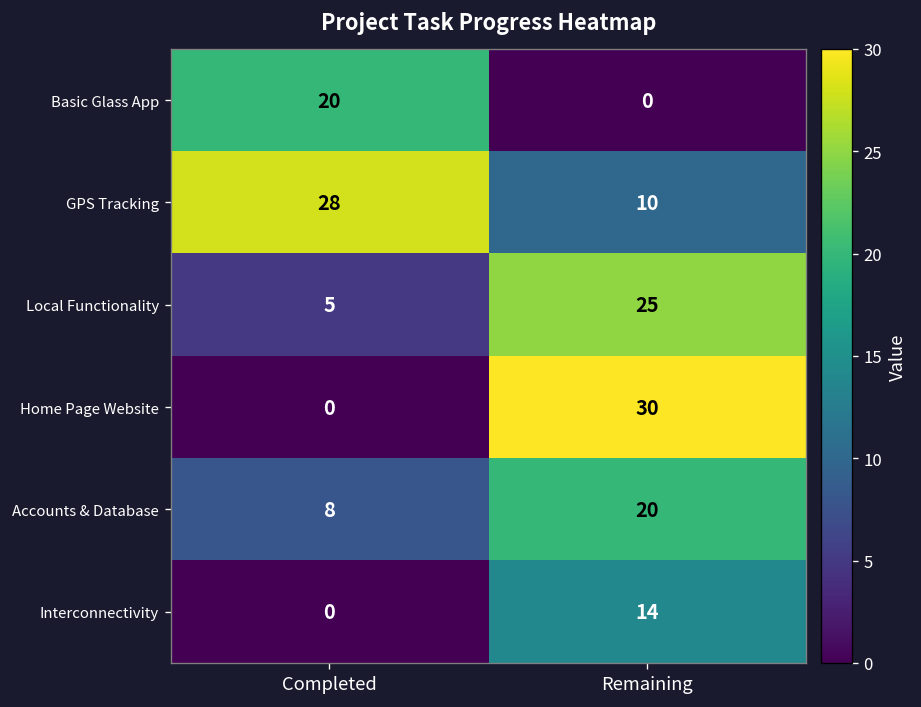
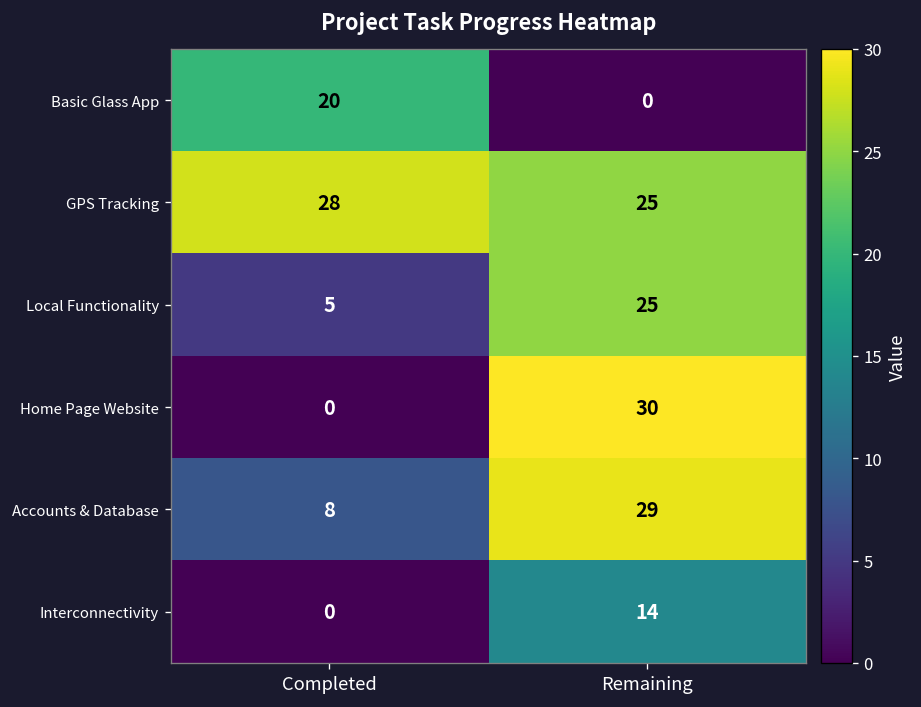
  {
    "Basic Glass App": {
      "Completed": 20,
      "Remaining": 0
    },
    "GPS Tracking": {
      "Completed": 28,
-     "Remaining": 10
+     "Remaining": 25
    },
    "Local Functionality": {
      "Completed": 5,
      "Remaining": 25
    },
    "Home Page Website": {
      "Completed": 0,
      "Remaining": 30
    },
    "Accounts & Database": {
      "Completed": 8,
-     "Remaining": 20
+     "Remaining": 29
    },
    "Interconnectivity": {
      "Completed": 0,
      "Remaining": 14
    }
  }
